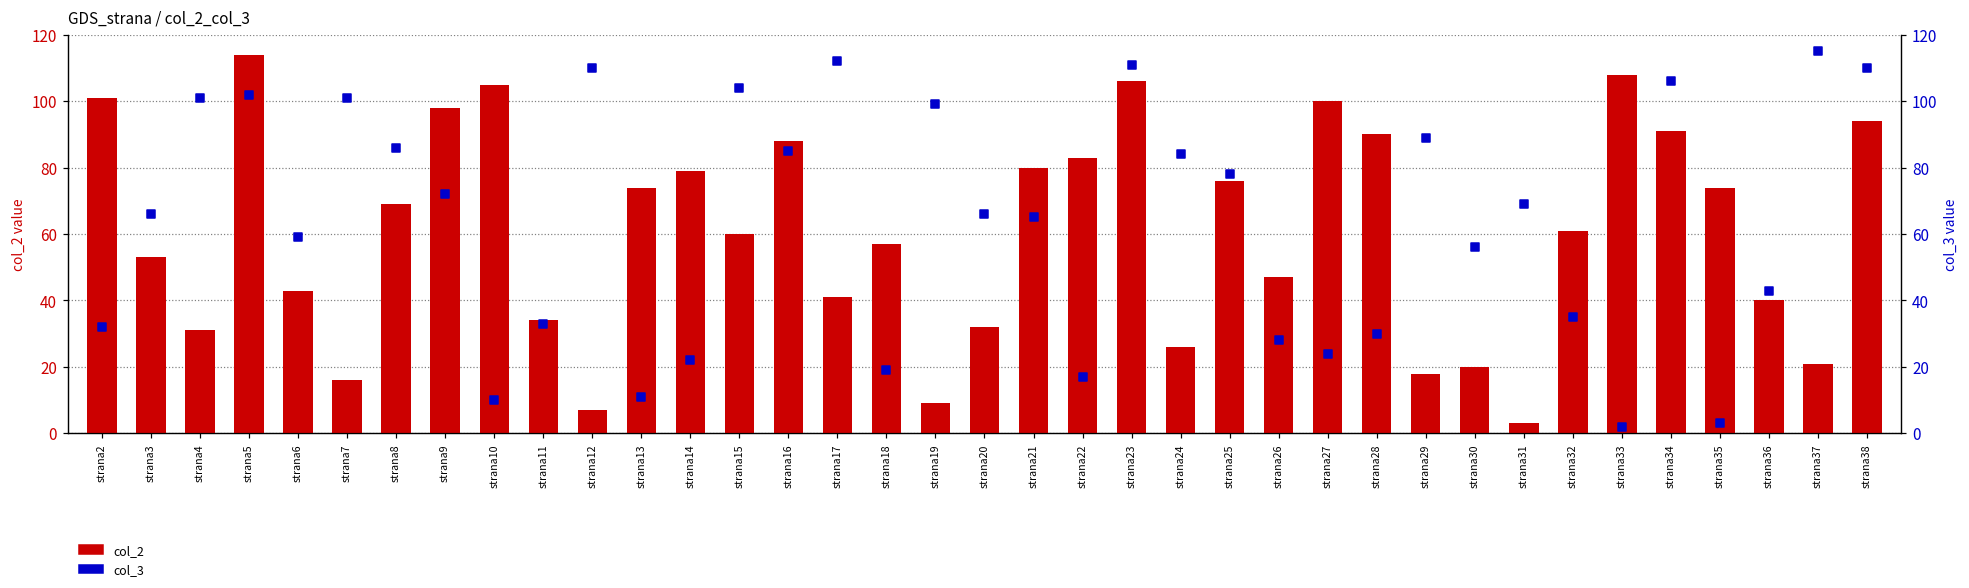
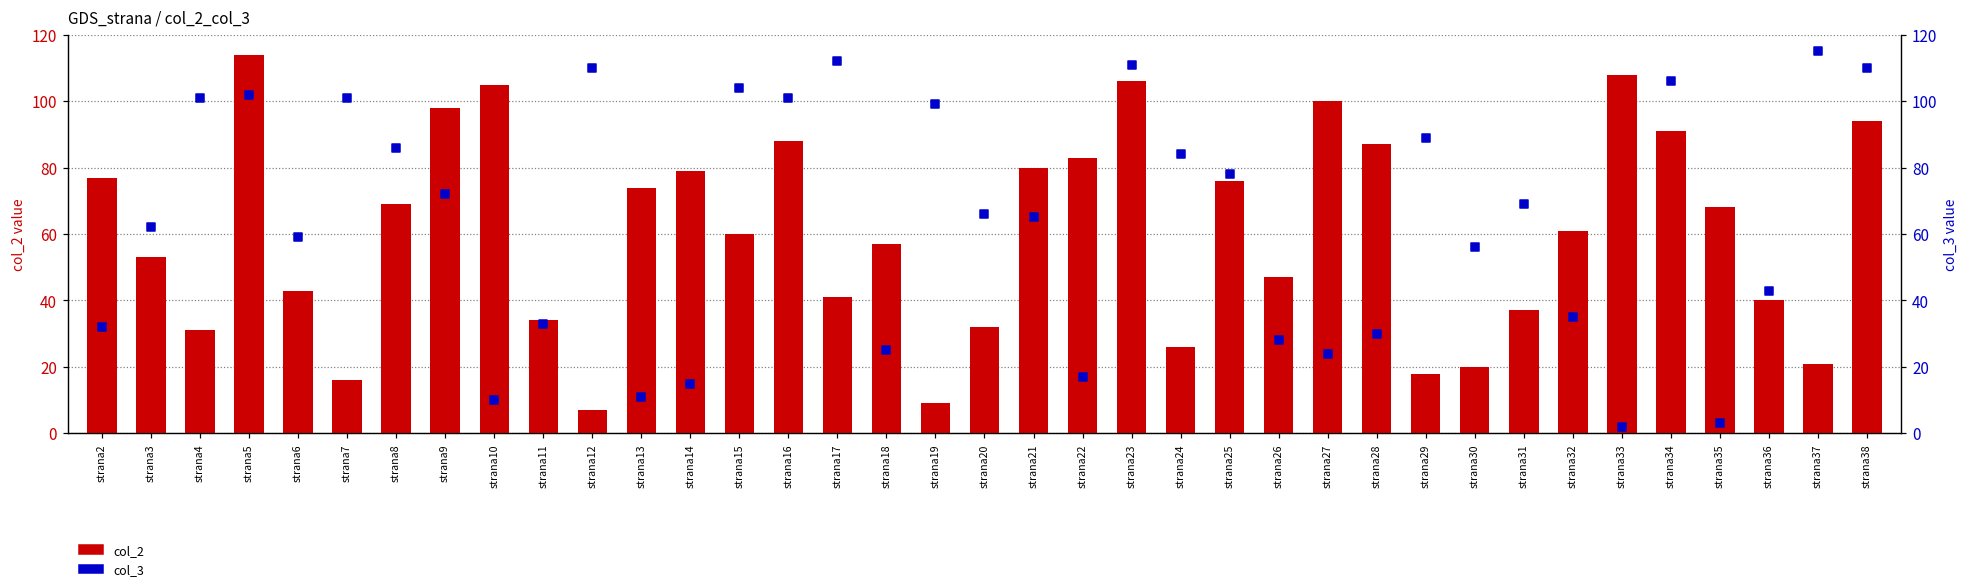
  {
    "col_2": {
-     "strana2": 101,
+     "strana2": 77,
      "strana3": 53,
      "strana4": 31,
      "strana5": 114,
      "strana6": 43,
      "strana7": 16,
      "strana8": 69,
      "strana9": 98,
      "strana10": 105,
      "strana11": 34,
      "strana12": 7,
      "strana13": 74,
      "strana14": 79,
      "strana15": 60,
      "strana16": 88,
      "strana17": 41,
      "strana18": 57,
      "strana19": 9,
      "strana20": 32,
      "strana21": 80,
      "strana22": 83,
      "strana23": 106,
      "strana24": 26,
      "strana25": 76,
      "strana26": 47,
      "strana27": 100,
-     "strana28": 90,
+     "strana28": 87,
      "strana29": 18,
      "strana30": 20,
-     "strana31": 3,
+     "strana31": 37,
      "strana32": 61,
      "strana33": 108,
      "strana34": 91,
-     "strana35": 74,
+     "strana35": 68,
      "strana36": 40,
      "strana37": 21,
      "strana38": 94
    },
    "col_3": {
-     "strana3": 66,
-     "strana14": 22,
-     "strana16": 85,
-     "strana18": 19
+     "strana3": 62,
+     "strana14": 15,
+     "strana16": 101,
+     "strana18": 25
    }
  }
